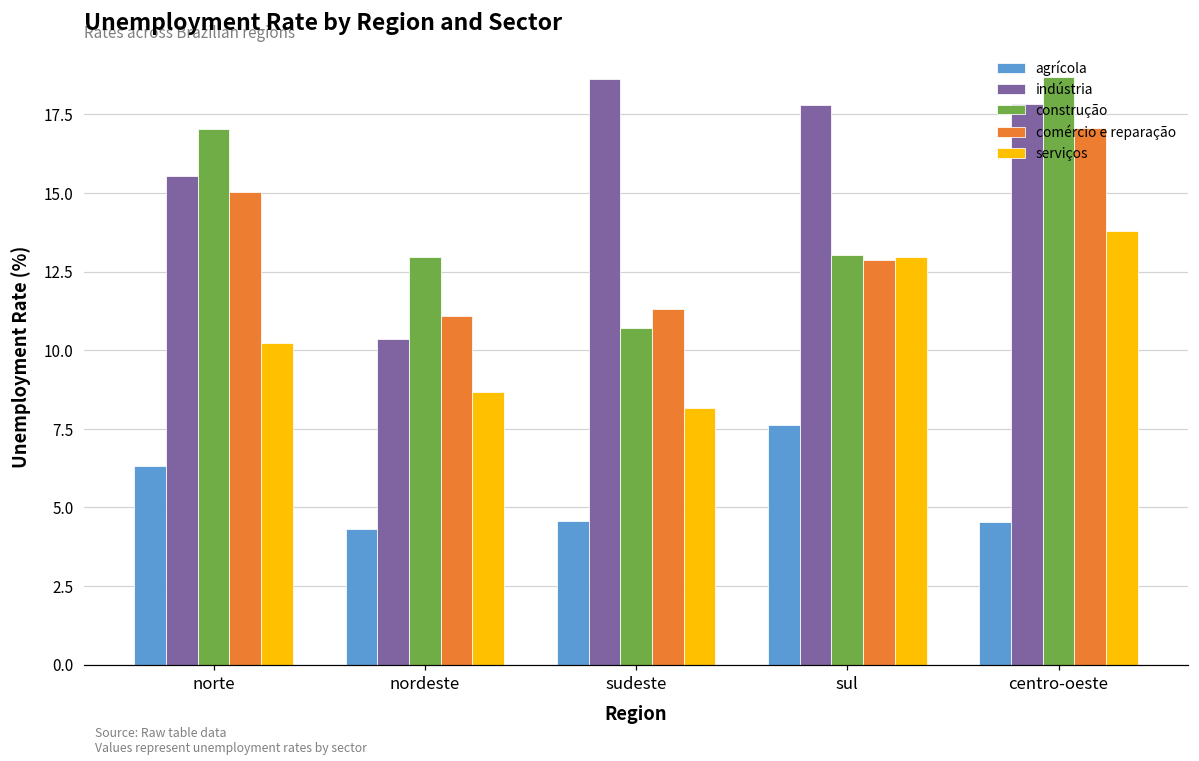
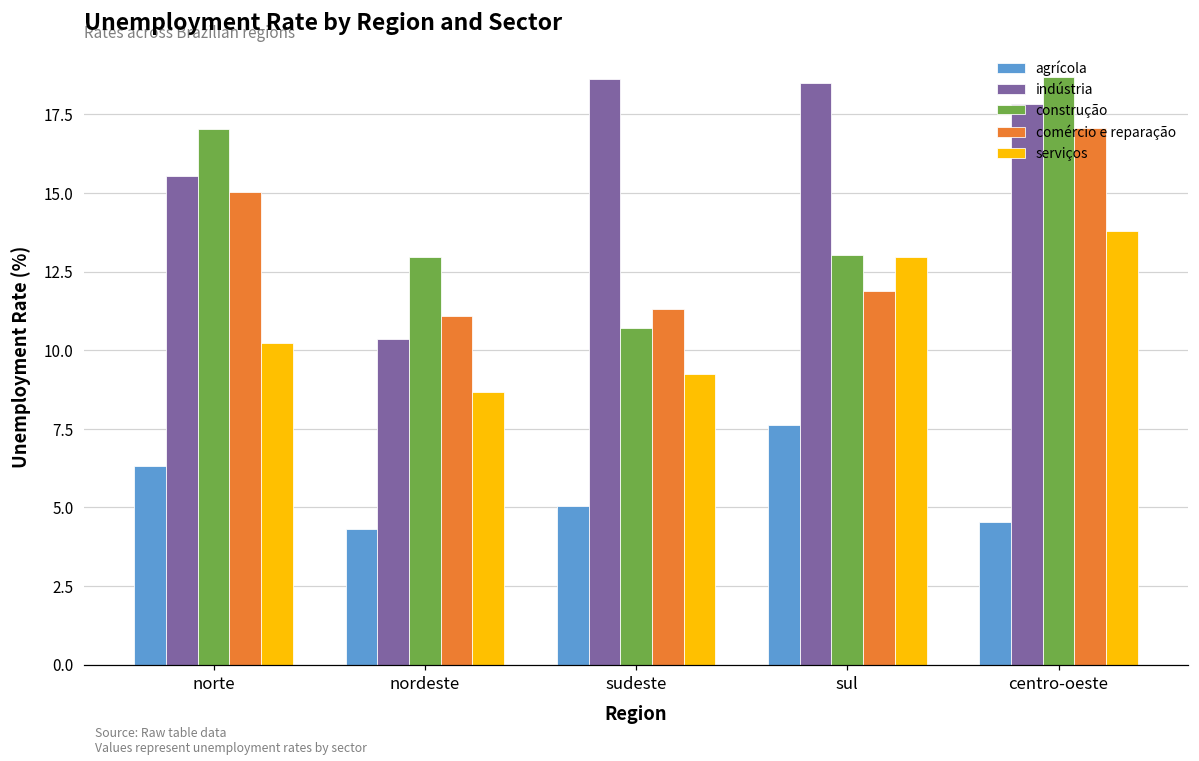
  {
    "agrícola": {
      "norte": 6.3,
      "nordeste": 4.3,
-     "sudeste": 4.6,
+     "sudeste": 5.0,
      "sul": 7.6,
      "centro-oeste": 4.6
    },
    "indústria": {
      "norte": 15.5,
      "nordeste": 10.4,
      "sudeste": 18.6,
-     "sul": 17.8,
+     "sul": 18.5,
      "centro-oeste": 17.8
    },
    "construção": {
      "norte": 17.0,
      "nordeste": 13.0,
      "sudeste": 10.7,
      "sul": 13.0,
      "centro-oeste": 18.7
    },
    "comércio e reparação": {
      "norte": 15.0,
      "nordeste": 11.1,
      "sudeste": 11.3,
-     "sul": 12.9,
+     "sul": 11.9,
      "centro-oeste": 17.1
    },
    "serviços": {
      "norte": 10.2,
      "nordeste": 8.7,
-     "sudeste": 8.2,
+     "sudeste": 9.3,
      "sul": 13.0,
      "centro-oeste": 13.8
    }
  }
